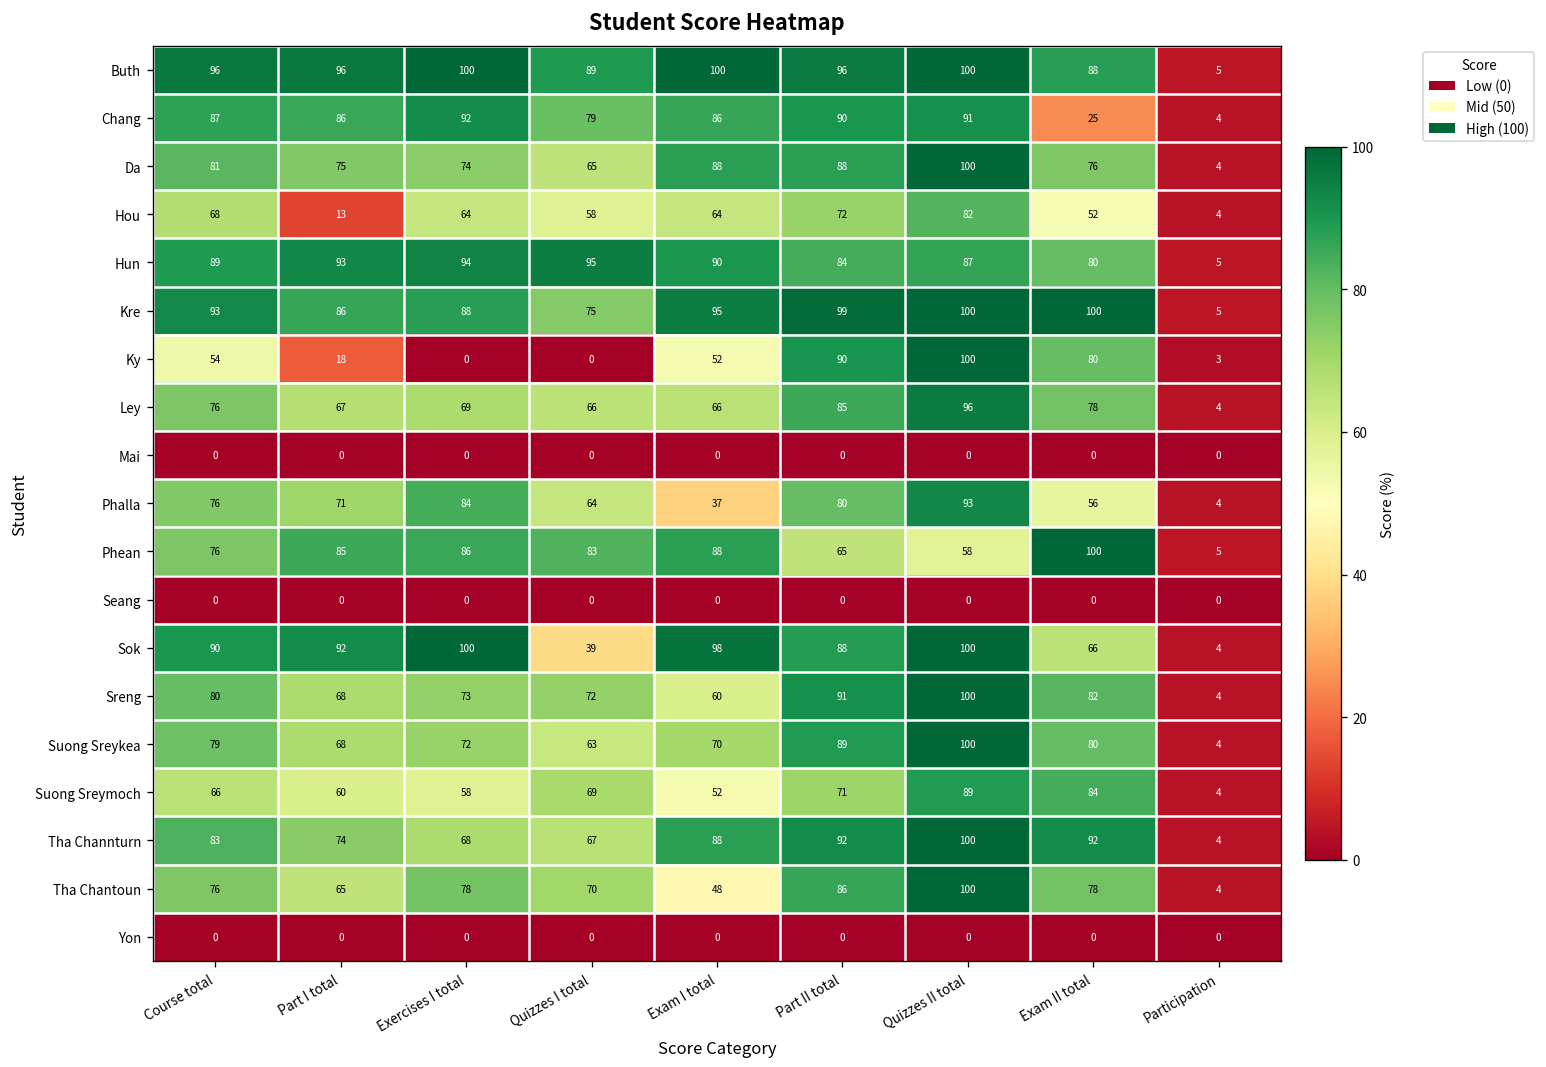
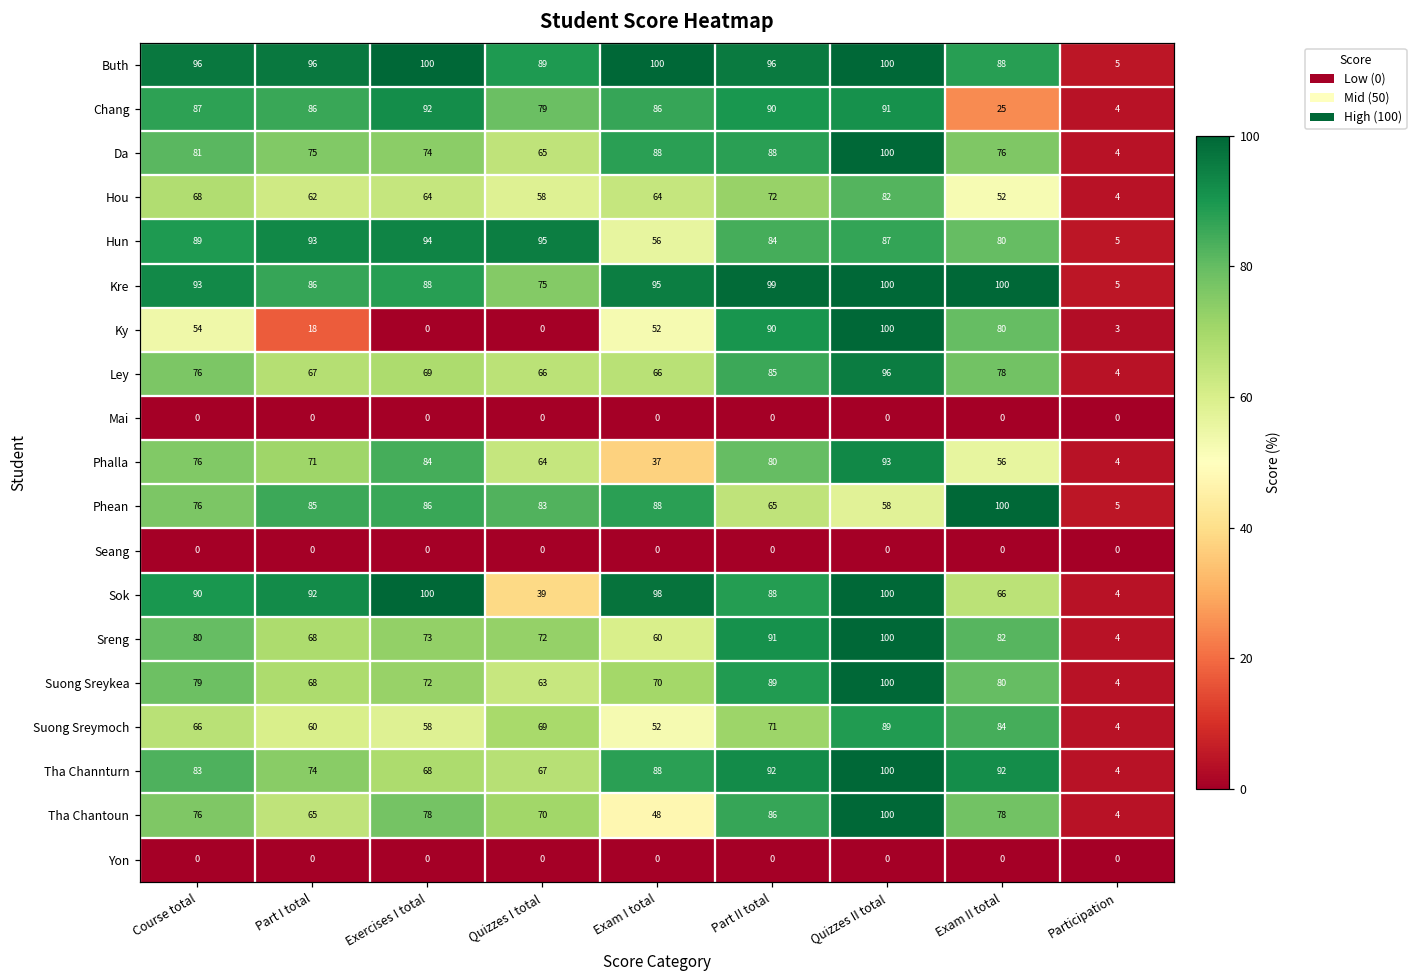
  {
    "Buth": {
      "Course total": 96,
      "Part I total": 96,
      "Exercises I total": 100,
      "Quizzes I total": 89,
      "Exam I total": 100,
      "Part II total": 96,
      "Quizzes II total": 100,
      "Exam II total": 88,
      "Participation": 5
    },
    "Chang": {
      "Course total": 87,
      "Part I total": 86,
      "Exercises I total": 92,
      "Quizzes I total": 79,
      "Exam I total": 86,
      "Part II total": 90,
      "Quizzes II total": 91,
      "Exam II total": 25,
      "Participation": 4
    },
    "Da": {
      "Course total": 81,
      "Part I total": 75,
      "Exercises I total": 74,
      "Quizzes I total": 65,
      "Exam I total": 88,
      "Part II total": 88,
      "Quizzes II total": 100,
      "Exam II total": 76,
      "Participation": 4
    },
    "Hou": {
      "Course total": 68,
-     "Part I total": 13,
+     "Part I total": 62,
      "Exercises I total": 64,
      "Quizzes I total": 58,
      "Exam I total": 64,
      "Part II total": 72,
      "Quizzes II total": 82,
      "Exam II total": 52,
      "Participation": 4
    },
    "Hun": {
      "Course total": 89,
      "Part I total": 93,
      "Exercises I total": 94,
      "Quizzes I total": 95,
-     "Exam I total": 90,
+     "Exam I total": 56,
      "Part II total": 84,
      "Quizzes II total": 87,
      "Exam II total": 80,
      "Participation": 5
    },
    "Kre": {
      "Course total": 93,
      "Part I total": 86,
      "Exercises I total": 88,
      "Quizzes I total": 75,
      "Exam I total": 95,
      "Part II total": 99,
      "Quizzes II total": 100,
      "Exam II total": 100,
      "Participation": 5
    },
    "Ky": {
      "Course total": 54,
      "Part I total": 18,
      "Exercises I total": 0,
      "Quizzes I total": 0,
      "Exam I total": 52,
      "Part II total": 90,
      "Quizzes II total": 100,
      "Exam II total": 80,
      "Participation": 3
    },
    "Ley": {
      "Course total": 76,
      "Part I total": 67,
      "Exercises I total": 69,
      "Quizzes I total": 66,
      "Exam I total": 66,
      "Part II total": 85,
      "Quizzes II total": 96,
      "Exam II total": 78,
      "Participation": 4
    },
    "Mai": {
      "Course total": 0,
      "Part I total": 0,
      "Exercises I total": 0,
      "Quizzes I total": 0,
      "Exam I total": 0,
      "Part II total": 0,
      "Quizzes II total": 0,
      "Exam II total": 0,
      "Participation": 0
    },
    "Phalla": {
      "Course total": 76,
      "Part I total": 71,
      "Exercises I total": 84,
      "Quizzes I total": 64,
      "Exam I total": 37,
      "Part II total": 80,
      "Quizzes II total": 93,
      "Exam II total": 56,
      "Participation": 4
    },
    "Phean": {
      "Course total": 76,
      "Part I total": 85,
      "Exercises I total": 86,
      "Quizzes I total": 83,
      "Exam I total": 88,
      "Part II total": 65,
      "Quizzes II total": 58,
      "Exam II total": 100,
      "Participation": 5
    },
    "Seang": {
      "Course total": 0,
      "Part I total": 0,
      "Exercises I total": 0,
      "Quizzes I total": 0,
      "Exam I total": 0,
      "Part II total": 0,
      "Quizzes II total": 0,
      "Exam II total": 0,
      "Participation": 0
    },
    "Sok": {
      "Course total": 90,
      "Part I total": 92,
      "Exercises I total": 100,
      "Quizzes I total": 39,
      "Exam I total": 98,
      "Part II total": 88,
      "Quizzes II total": 100,
      "Exam II total": 66,
      "Participation": 4
    },
    "Sreng": {
      "Course total": 80,
      "Part I total": 68,
      "Exercises I total": 73,
      "Quizzes I total": 72,
      "Exam I total": 60,
      "Part II total": 91,
      "Quizzes II total": 100,
      "Exam II total": 82,
      "Participation": 4
    },
    "Suong Sreykea": {
      "Course total": 79,
      "Part I total": 68,
      "Exercises I total": 72,
      "Quizzes I total": 63,
      "Exam I total": 70,
      "Part II total": 89,
      "Quizzes II total": 100,
      "Exam II total": 80,
      "Participation": 4
    },
    "Suong Sreymoch": {
      "Course total": 66,
      "Part I total": 60,
      "Exercises I total": 58,
      "Quizzes I total": 69,
      "Exam I total": 52,
      "Part II total": 71,
      "Quizzes II total": 89,
      "Exam II total": 84,
      "Participation": 4
    },
    "Tha Channturn": {
      "Course total": 83,
      "Part I total": 74,
      "Exercises I total": 68,
      "Quizzes I total": 67,
      "Exam I total": 88,
      "Part II total": 92,
      "Quizzes II total": 100,
      "Exam II total": 92,
      "Participation": 4
    },
    "Tha Chantoun": {
      "Course total": 76,
      "Part I total": 65,
      "Exercises I total": 78,
      "Quizzes I total": 70,
      "Exam I total": 48,
      "Part II total": 86,
      "Quizzes II total": 100,
      "Exam II total": 78,
      "Participation": 4
    },
    "Yon": {
      "Course total": 0,
      "Part I total": 0,
      "Exercises I total": 0,
      "Quizzes I total": 0,
      "Exam I total": 0,
      "Part II total": 0,
      "Quizzes II total": 0,
      "Exam II total": 0,
      "Participation": 0
    }
  }
